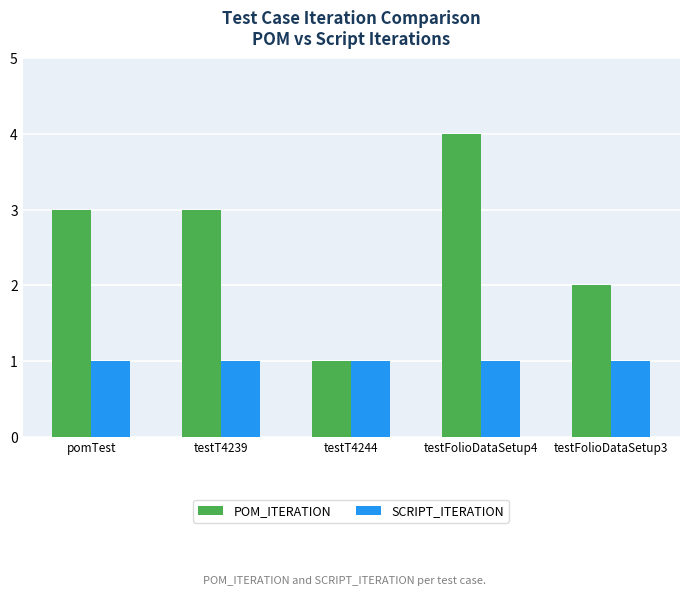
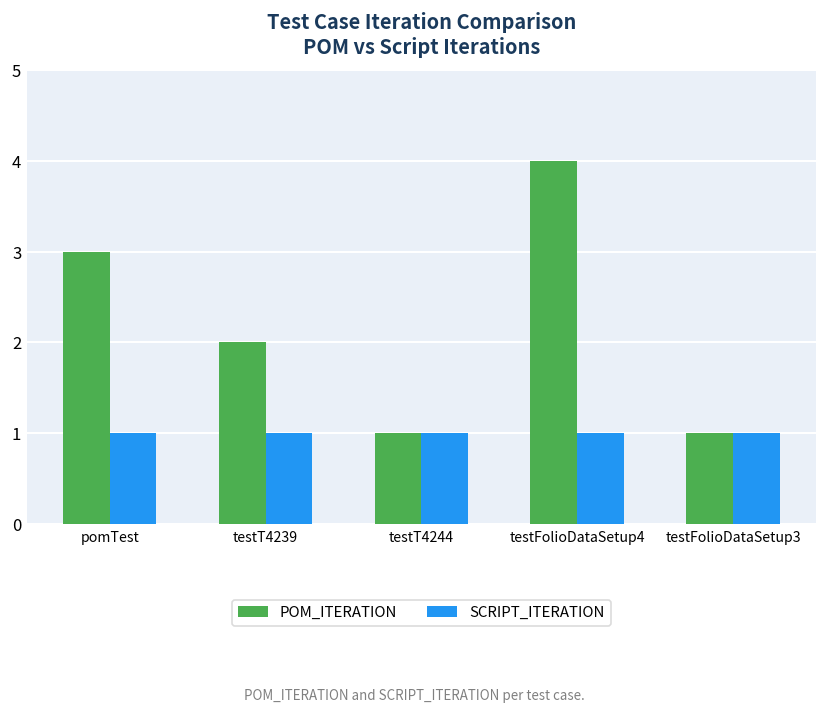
  {
    "POM_ITERATION": {
      "pomTest": 3,
-     "testT4239": 3,
+     "testT4239": 2,
      "testT4244": 1,
      "testFolioDataSetup4": 4,
-     "testFolioDataSetup3": 2
+     "testFolioDataSetup3": 1
    },
    "SCRIPT_ITERATION": {
      "pomTest": 1,
      "testT4239": 1,
      "testT4244": 1,
      "testFolioDataSetup4": 1,
      "testFolioDataSetup3": 1
    }
  }
